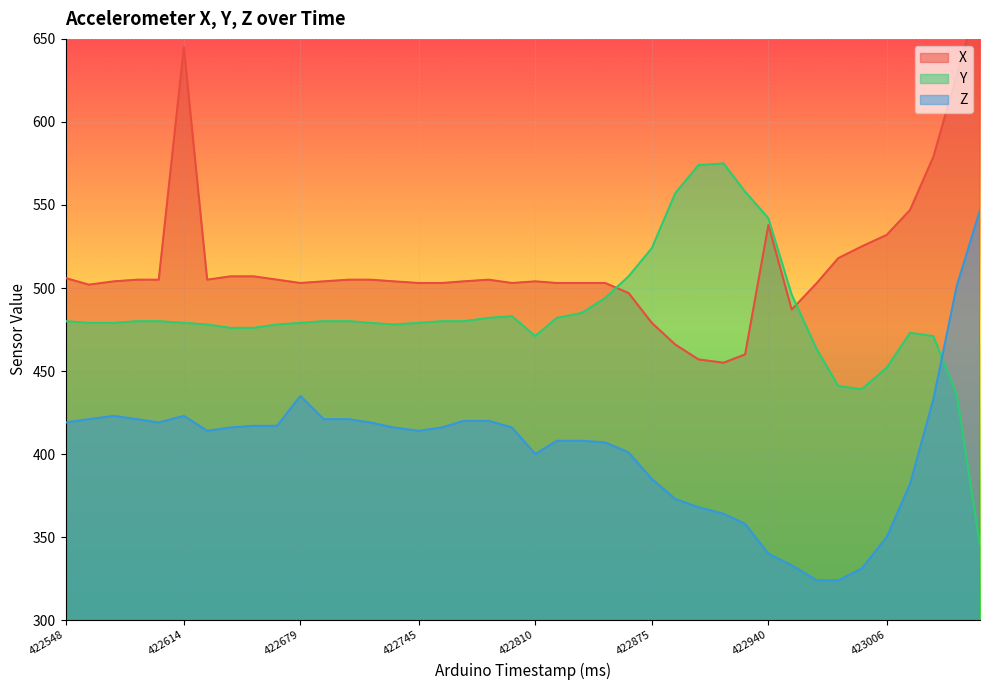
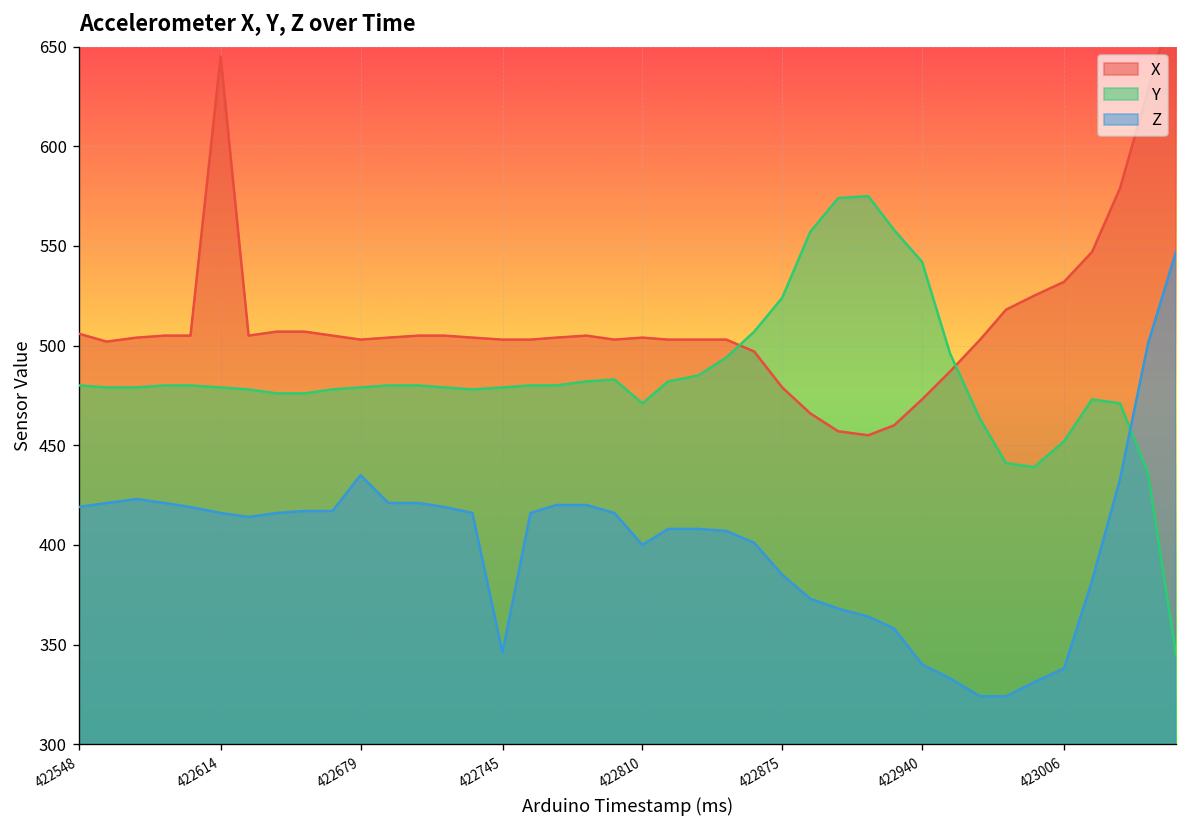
  {
    "X": {
      "422548": 506,
      "422614": 645,
      "422679": 503,
      "422745": 503,
      "422810": 504,
      "422875": 479,
-     "422940": 538,
+     "422940": 473,
      "423006": 532
    },
    "Y": {
      "422548": 480,
      "422614": 479,
      "422679": 479,
      "422745": 479,
      "422810": 471,
      "422875": 524,
      "422940": 542,
      "423006": 452
    },
    "Z": {
      "422548": 419,
-     "422614": 423,
+     "422614": 416,
      "422679": 435,
-     "422745": 414,
+     "422745": 346,
      "422810": 400,
      "422875": 385,
      "422940": 340,
-     "423006": 350
+     "423006": 338
    }
  }
